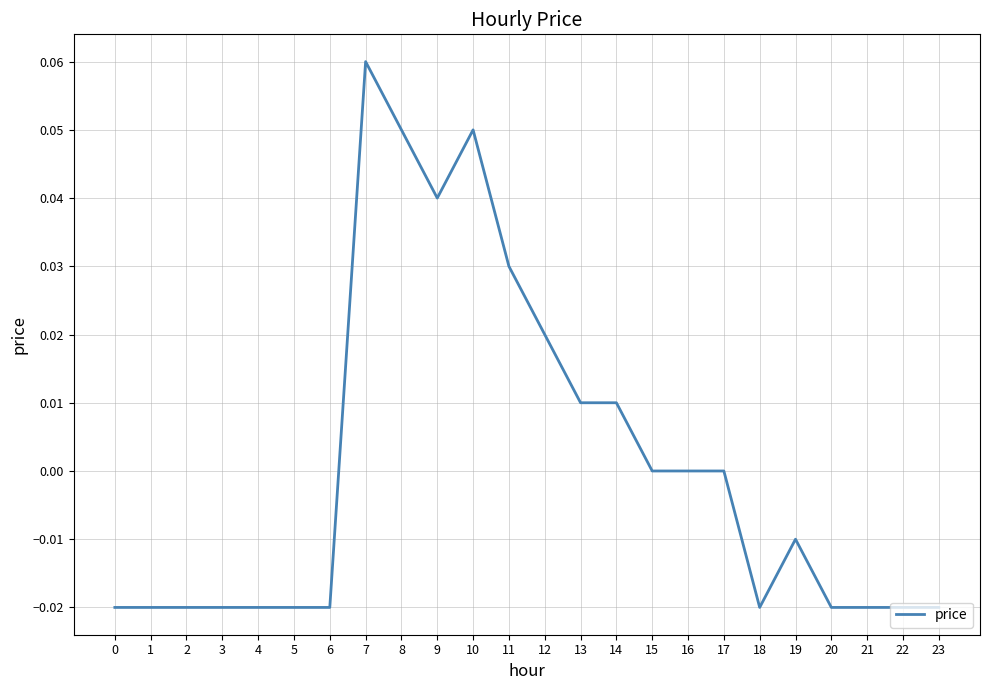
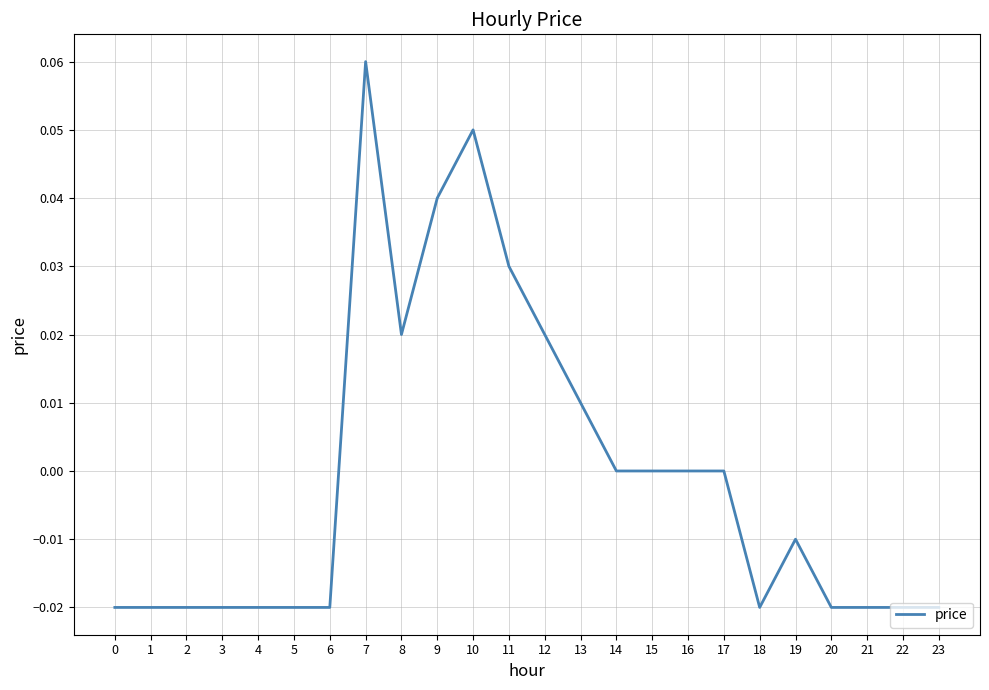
  {
    "0": -0.02,
    "1": -0.02,
    "2": -0.02,
    "3": -0.02,
    "4": -0.02,
    "5": -0.02,
    "6": -0.02,
    "7": 0.06,
-   "8": 0.05,
+   "8": 0.02,
    "9": 0.04,
    "10": 0.05,
    "11": 0.03,
    "12": 0.02,
    "13": 0.01,
-   "14": 0.01,
+   "14": 0.00,
    "15": 0.00,
    "16": 0.00,
    "17": 0.00,
    "18": -0.02,
    "19": -0.01,
    "20": -0.02,
    "21": -0.02
  }
